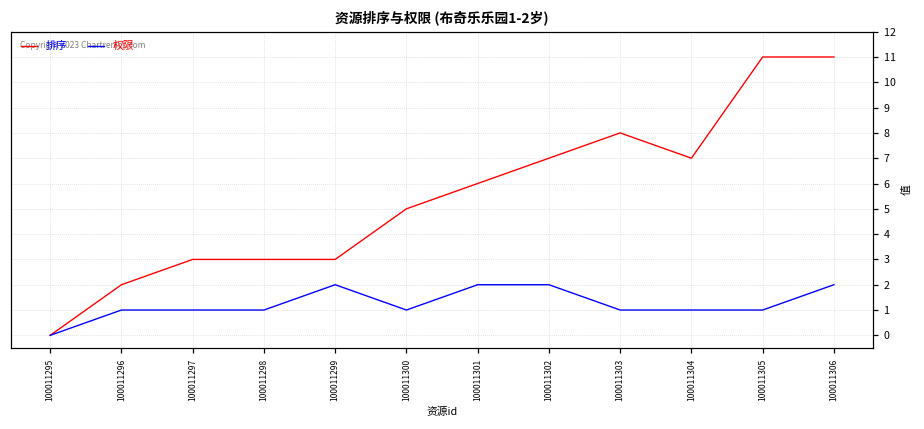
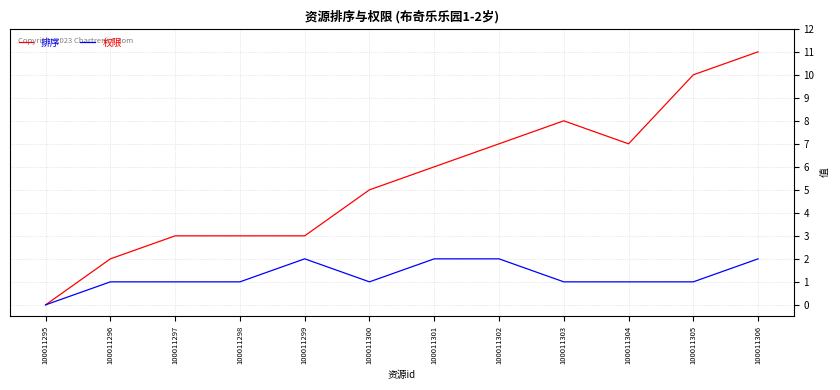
  {
    "排序": {
      "100011296": 2,
      "100011297": 3,
      "100011298": 3,
      "100011299": 3,
      "100011300": 5,
      "100011301": 6,
      "100011302": 7,
      "100011303": 8,
      "100011304": 7,
-     "100011305": 11,
+     "100011305": 10,
      "100011306": 11
    },
    "权限": {
      "100011296": 1,
      "100011297": 1,
      "100011298": 1,
      "100011299": 2,
      "100011300": 1,
      "100011301": 2,
      "100011302": 2,
      "100011303": 1,
      "100011304": 1,
      "100011305": 1,
      "100011306": 2
    }
  }
